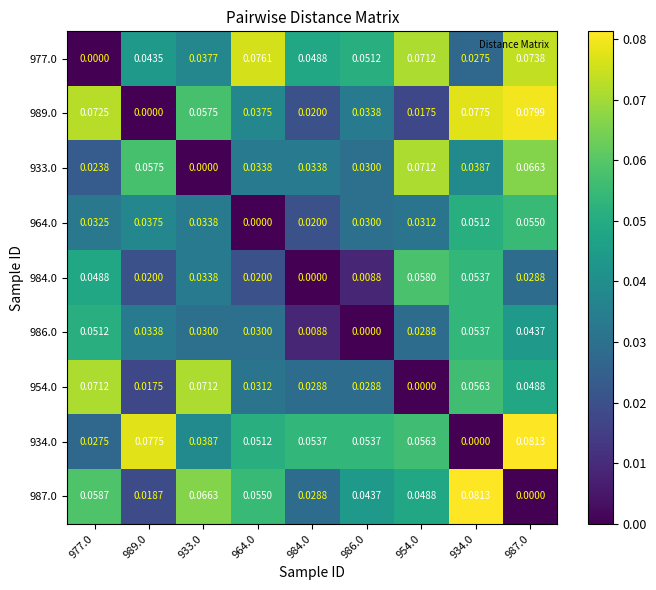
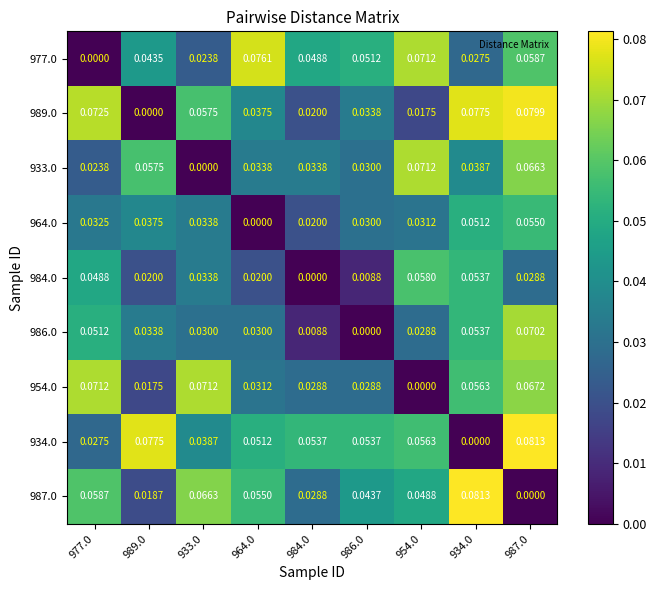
  {
    "977.0": {
      "977.0": 0.0000,
      "989.0": 0.0435,
-     "933.0": 0.0377,
+     "933.0": 0.0238,
      "964.0": 0.0761,
      "984.0": 0.0488,
      "986.0": 0.0512,
      "954.0": 0.0712,
-     "987.0": 0.0738
+     "987.0": 0.0587
    },
    "989.0": {
      "977.0": 0.0725,
      "989.0": 0.0000,
      "933.0": 0.0575,
      "964.0": 0.0375,
      "984.0": 0.0200,
      "986.0": 0.0338,
      "954.0": 0.0175,
      "934.0": 0.0775,
      "987.0": 0.0799
    },
    "933.0": {
      "977.0": 0.0238,
      "989.0": 0.0575,
      "933.0": 0.0000,
      "964.0": 0.0338,
      "984.0": 0.0338,
      "986.0": 0.0300,
      "954.0": 0.0712,
      "934.0": 0.0387,
      "987.0": 0.0663
    },
    "964.0": {
      "977.0": 0.0325,
      "989.0": 0.0375,
      "933.0": 0.0338,
      "964.0": 0.0000,
      "984.0": 0.0200,
      "986.0": 0.0300,
      "954.0": 0.0312,
      "934.0": 0.0512,
      "987.0": 0.0550
    },
    "984.0": {
      "977.0": 0.0488,
      "989.0": 0.0200,
      "933.0": 0.0338,
      "964.0": 0.0200,
      "984.0": 0.0000,
      "986.0": 0.0088,
      "954.0": 0.0580,
      "934.0": 0.0537,
      "987.0": 0.0288
    },
    "986.0": {
      "977.0": 0.0512,
      "989.0": 0.0338,
      "933.0": 0.0300,
      "964.0": 0.0300,
      "984.0": 0.0088,
      "986.0": 0.0000,
      "954.0": 0.0288,
      "934.0": 0.0537,
-     "987.0": 0.0437
+     "987.0": 0.0702
    },
    "954.0": {
      "977.0": 0.0712,
      "989.0": 0.0175,
      "933.0": 0.0712,
      "964.0": 0.0312,
      "984.0": 0.0288,
      "986.0": 0.0288,
      "954.0": 0.0000,
      "934.0": 0.0563,
-     "987.0": 0.0488
+     "987.0": 0.0672
    },
    "934.0": {
      "977.0": 0.0275,
      "989.0": 0.0775,
      "933.0": 0.0387,
      "964.0": 0.0512,
      "984.0": 0.0537,
      "986.0": 0.0537,
      "954.0": 0.0563,
      "934.0": 0.0000,
      "987.0": 0.0813
    },
    "987.0": {
      "977.0": 0.0587,
      "989.0": 0.0187,
      "933.0": 0.0663,
      "964.0": 0.0550,
      "984.0": 0.0288,
      "986.0": 0.0437,
      "954.0": 0.0488,
      "934.0": 0.0813,
      "987.0": 0.0000
    }
  }
